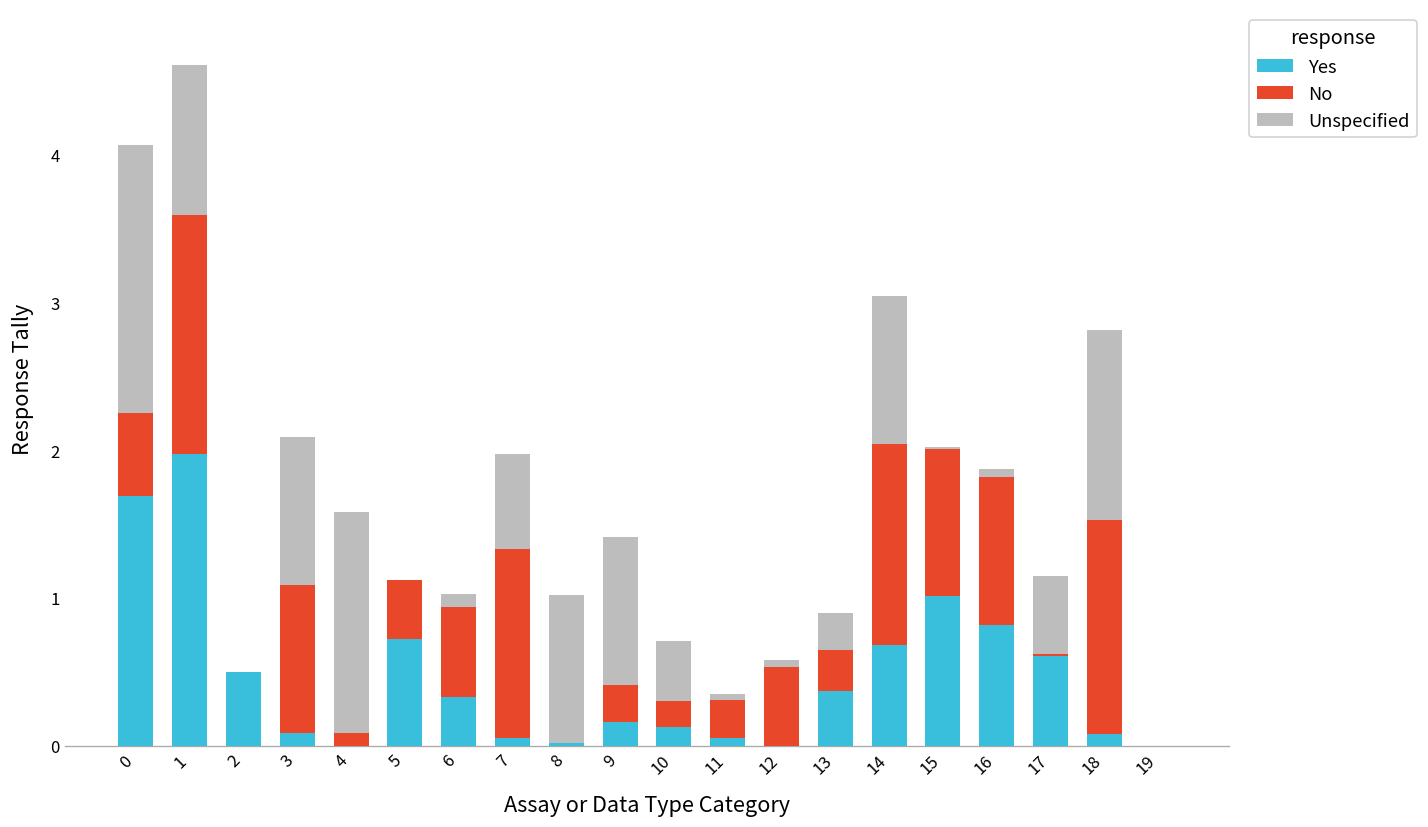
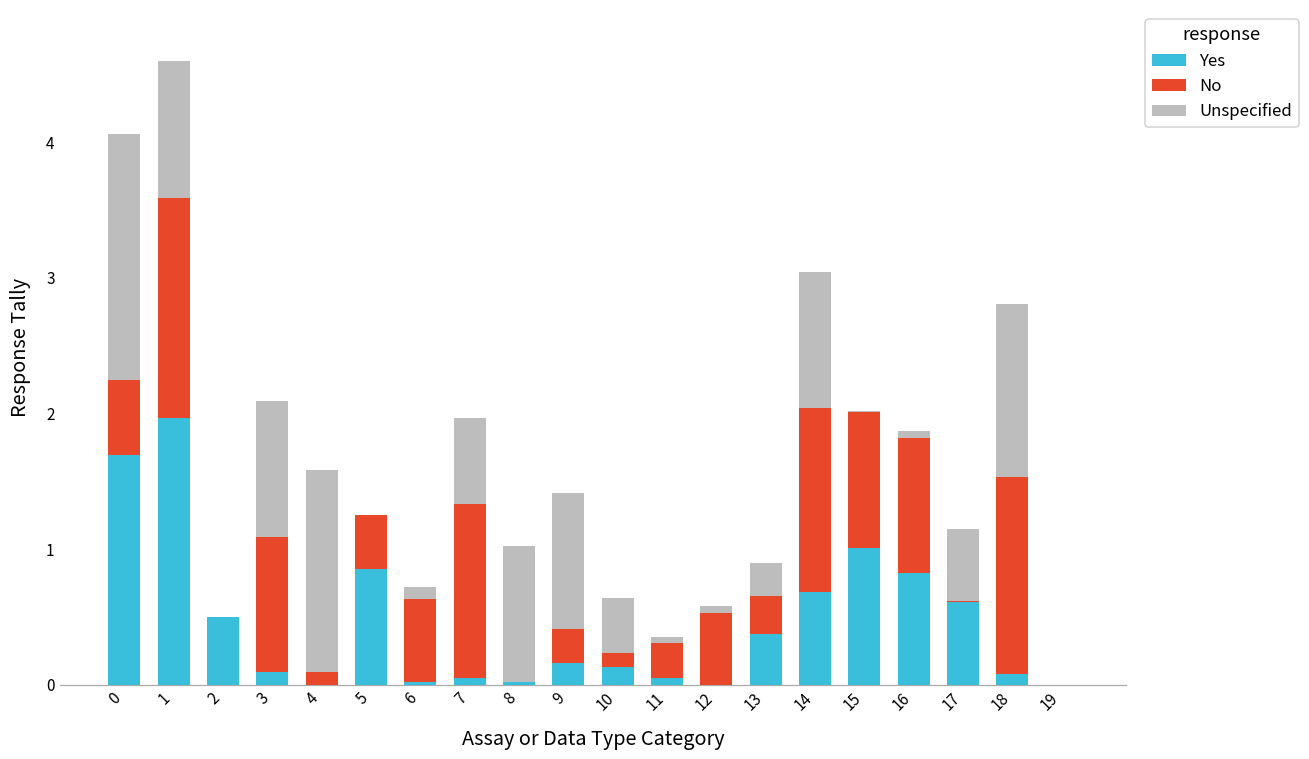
  {
    "Yes": {
      "0": 1.69,
      "1": 1.97,
      "2": 0.50,
      "3": 0.09,
      "4": 0.00,
-     "5": 0.72,
-     "6": 0.33,
+     "5": 0.85,
+     "6": 0.02,
      "7": 0.05,
      "9": 0.16,
      "10": 0.13,
      "11": 0.05,
      "12": 0.00,
      "13": 0.37,
      "14": 0.68,
      "15": 1.01,
      "16": 0.82,
      "17": 0.61,
      "18": 0.08,
      "19": 0.00
    },
    "No": {
      "0": 0.56,
      "1": 1.62,
      "2": 0.00,
      "3": 1.00,
      "4": 0.09,
      "5": 0.40,
      "6": 0.61,
      "7": 1.28,
      "8": 0.00,
      "9": 0.25,
-     "10": 0.17,
+     "10": 0.10,
      "11": 0.26,
      "12": 0.53,
      "13": 0.28,
      "14": 1.36,
      "15": 1.00,
      "16": 1.00,
      "18": 1.45,
      "19": 0.00
    },
    "Unspecified": {
      "0": 1.81,
      "1": 1.01,
      "2": 0.00,
      "3": 1.00,
      "4": 1.49,
      "5": 0.00,
      "6": 0.09,
      "7": 0.64,
      "8": 1.00,
      "9": 1.00,
      "10": 0.41,
      "11": 0.04,
      "12": 0.05,
      "13": 0.25,
      "14": 1.00,
      "16": 0.05,
      "17": 0.53,
      "18": 1.28,
      "19": 0.00
    }
  }
